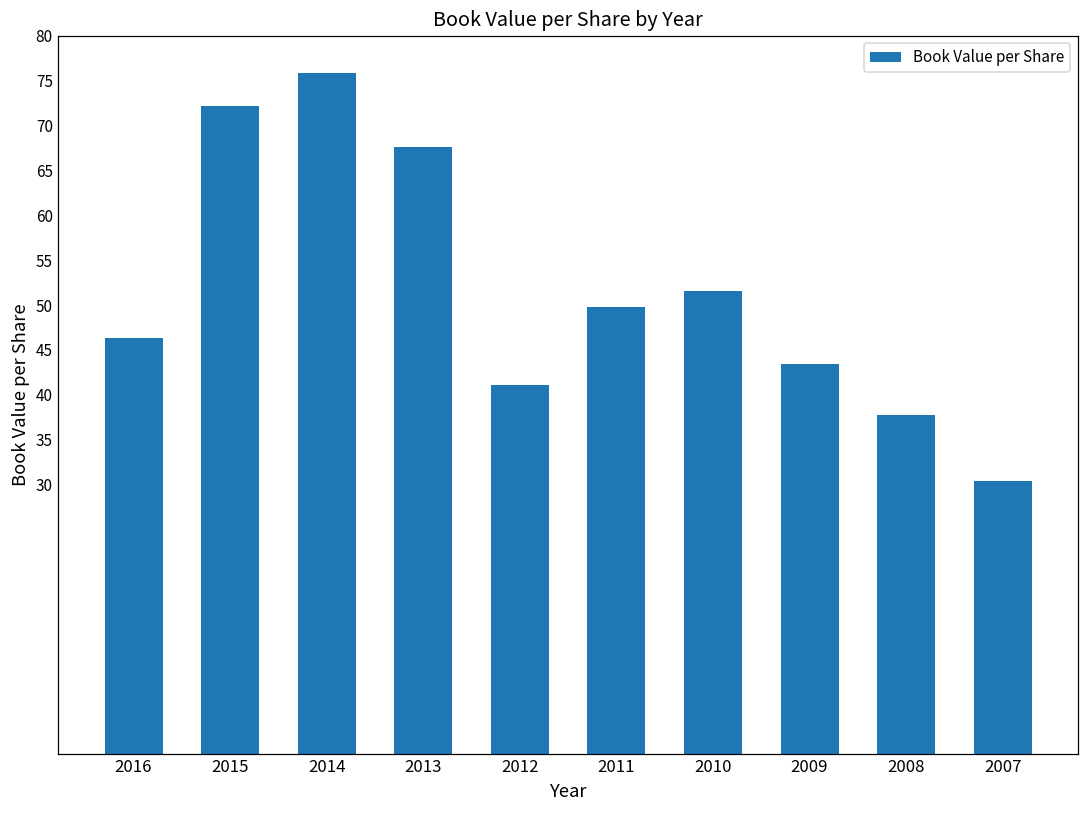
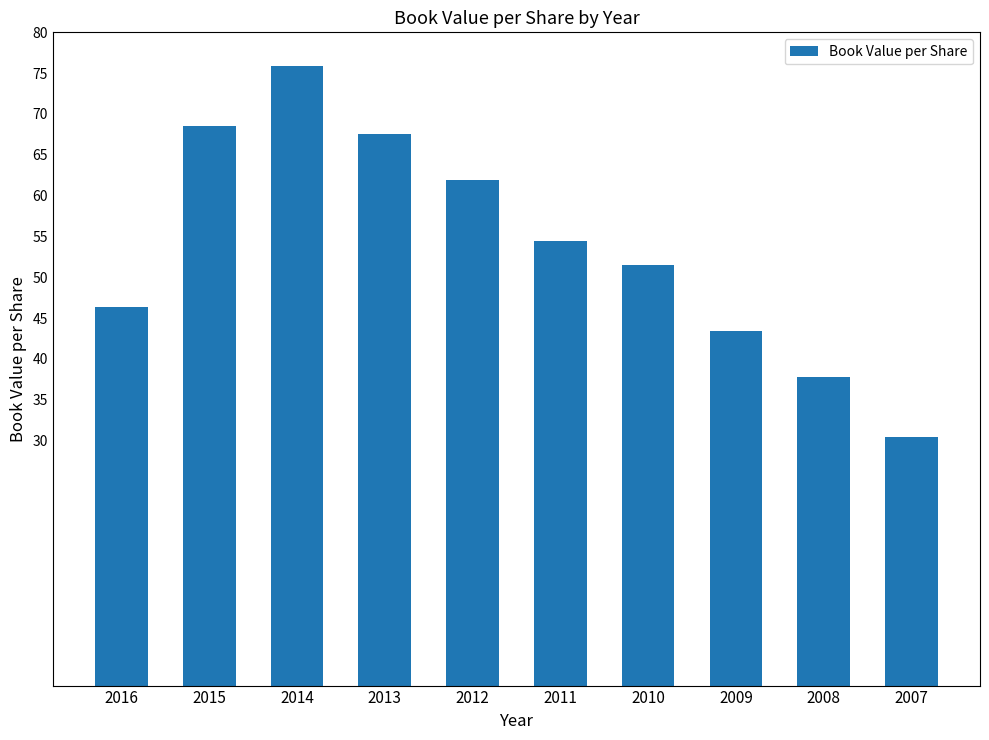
  {
    "2016": 46,
-   "2015": 72,
+   "2015": 69,
    "2014": 76,
    "2013": 68,
-   "2012": 41,
-   "2011": 50,
+   "2012": 62,
+   "2011": 54,
    "2010": 52,
    "2009": 43,
    "2008": 38,
    "2007": 30
  }
